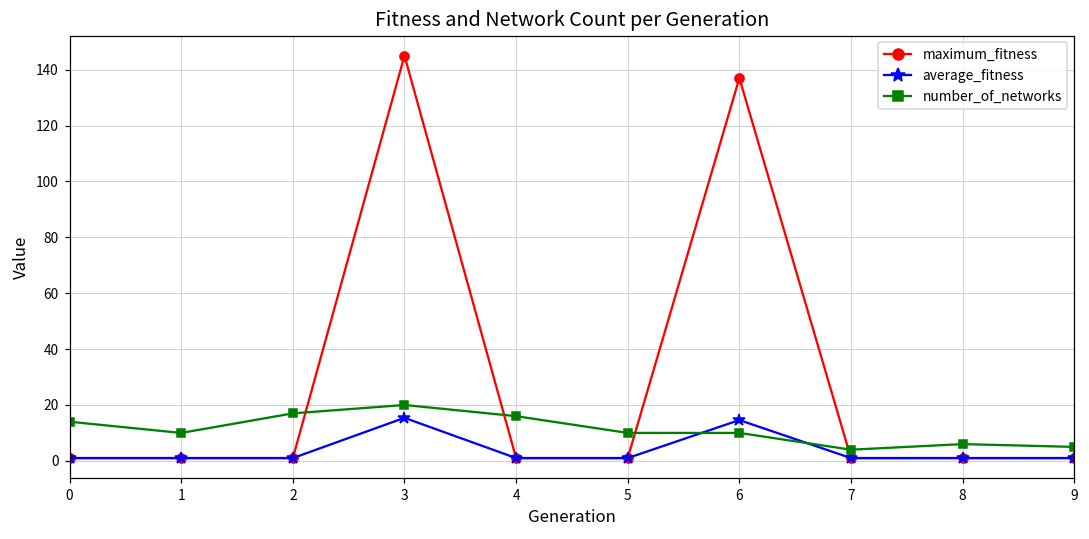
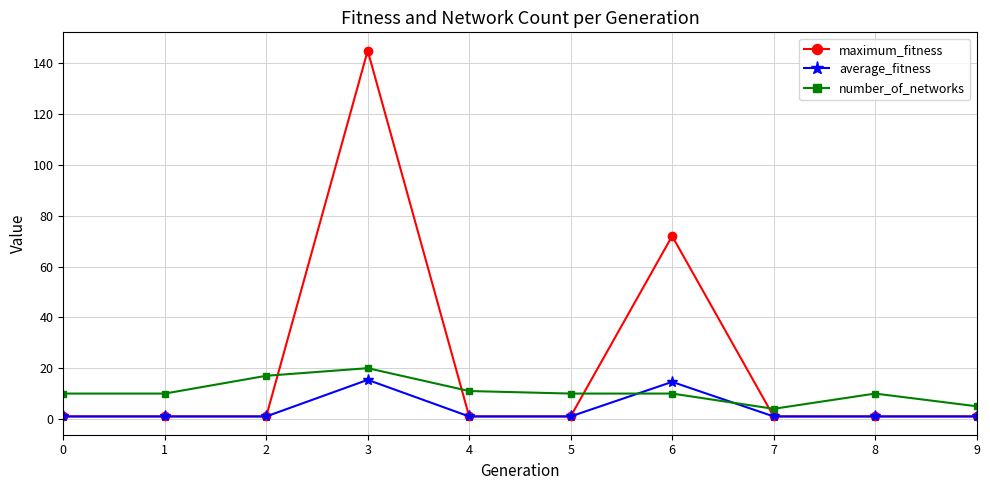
  {
    "maximum_fitness": {
      "3": 145,
-     "6": 137
+     "6": 72
    },
    "average_fitness": {
      "3": 15,
      "6": 15
    },
    "number_of_networks": {
-     "0": 14,
+     "0": 10,
      "1": 10,
      "2": 17,
      "3": 20,
-     "4": 16,
+     "4": 11,
      "5": 10,
      "6": 10,
      "7": 4,
-     "8": 6,
+     "8": 10,
      "9": 5
    }
  }
